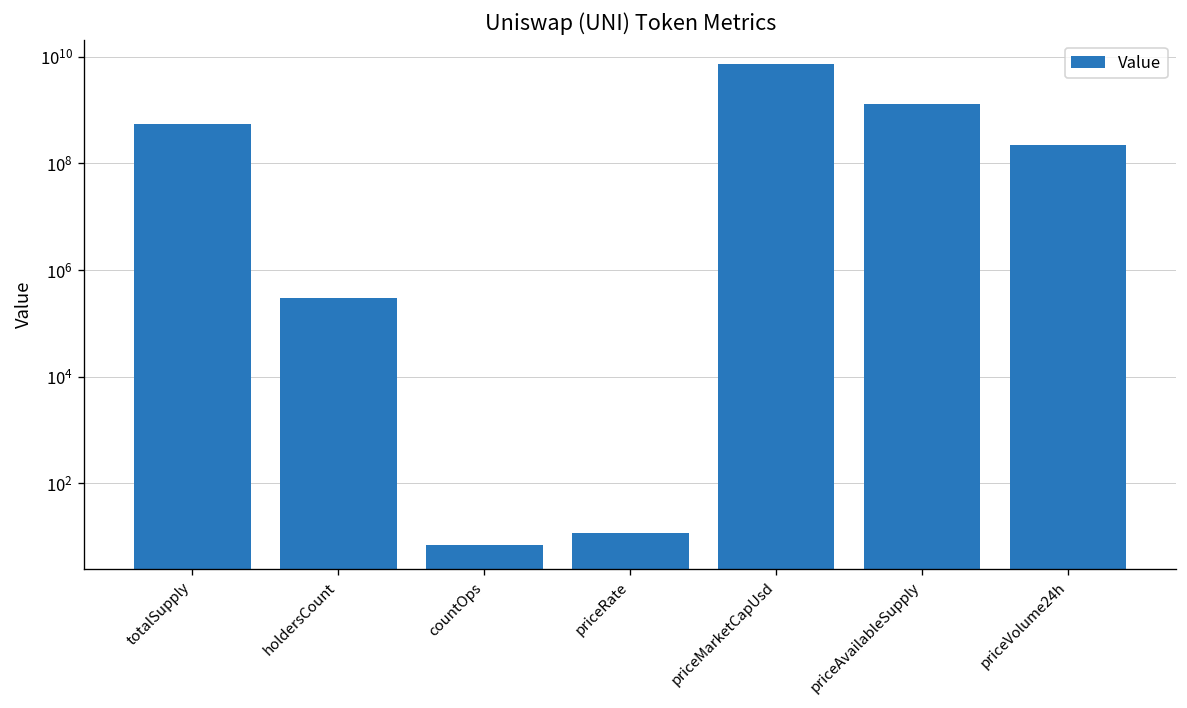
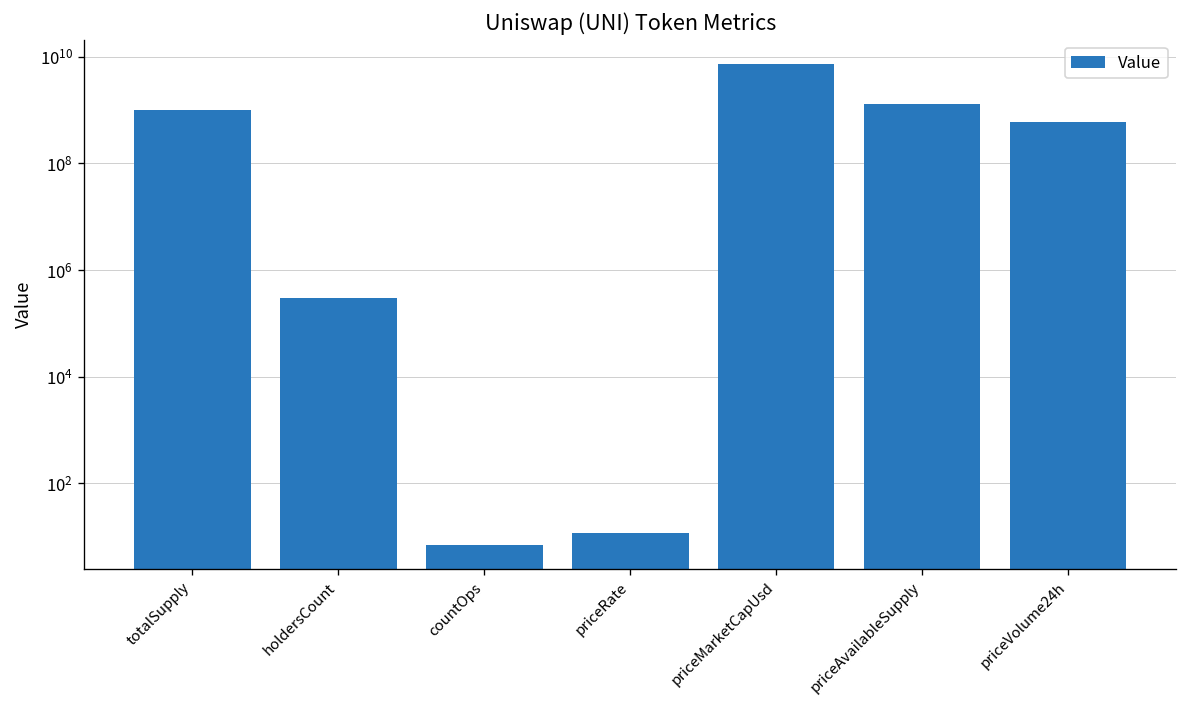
  {
-   "totalSupply": 500000000,
+   "totalSupply": 1000000000,
    "holdersCount": 300000,
    "countOps": 7,
    "priceRate": 12,
    "priceMarketCapUsd": 7000000000,
    "priceAvailableSupply": 1300000000,
-   "priceVolume24h": 200000000
+   "priceVolume24h": 600000000
  }
